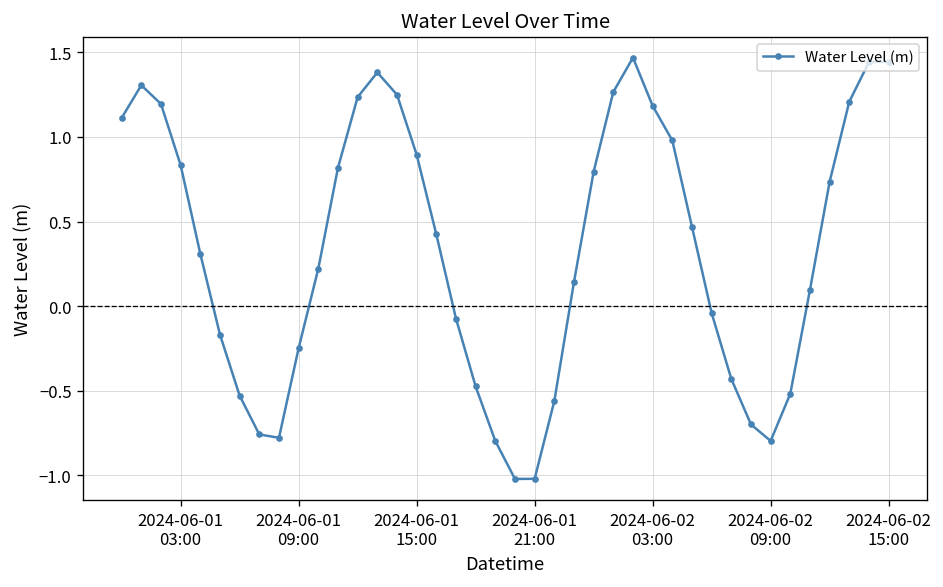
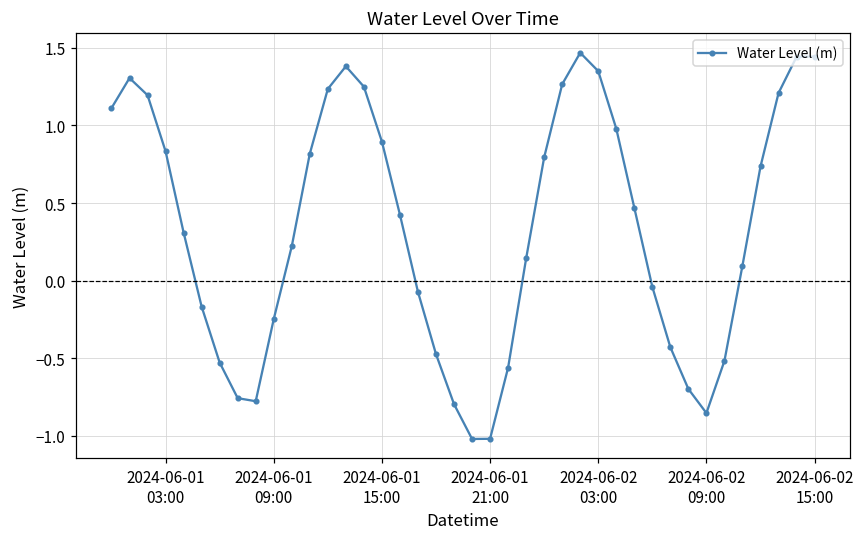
  {
    "2024-06-01 03:00": 0.83,
    "2024-06-01 09:00": -0.25,
    "2024-06-01 15:00": 0.90,
    "2024-06-01 21:00": -1.02,
-   "2024-06-02 03:00": 1.18,
-   "2024-06-02 09:00": -0.80
+   "2024-06-02 03:00": 1.35,
+   "2024-06-02 09:00": -0.85
  }
